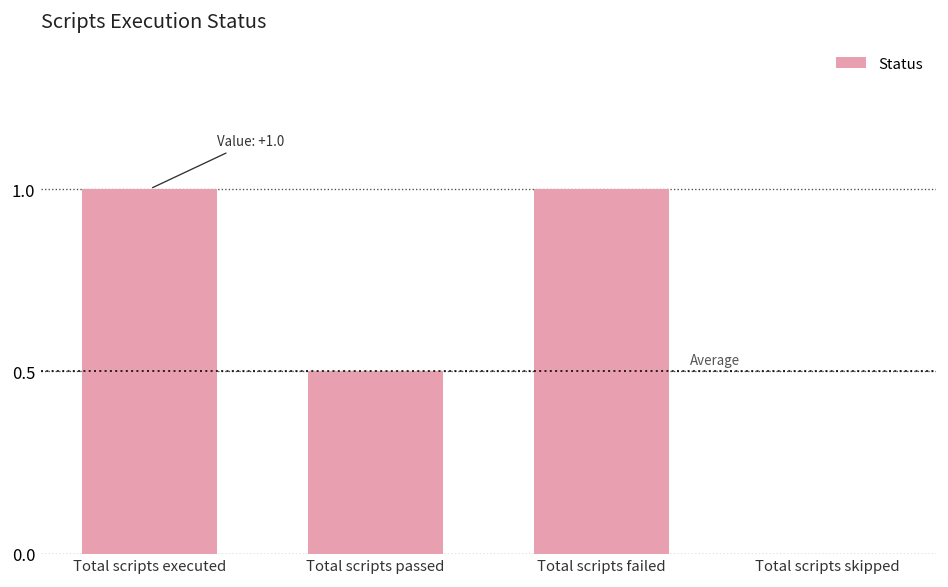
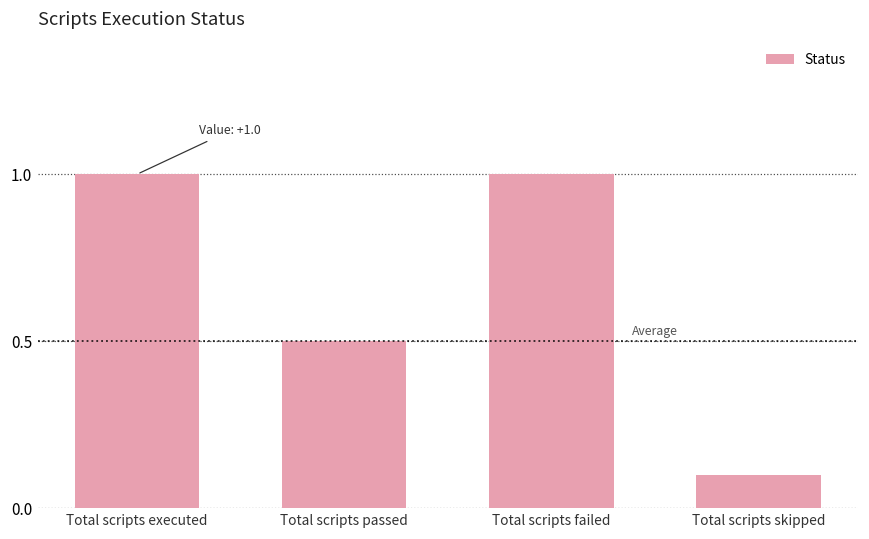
  {
    "Total scripts passed": 0.5,
    "Total scripts failed": 1.0,
-   "Total scripts skipped": 0.0
+   "Total scripts skipped": 0.1
  }
